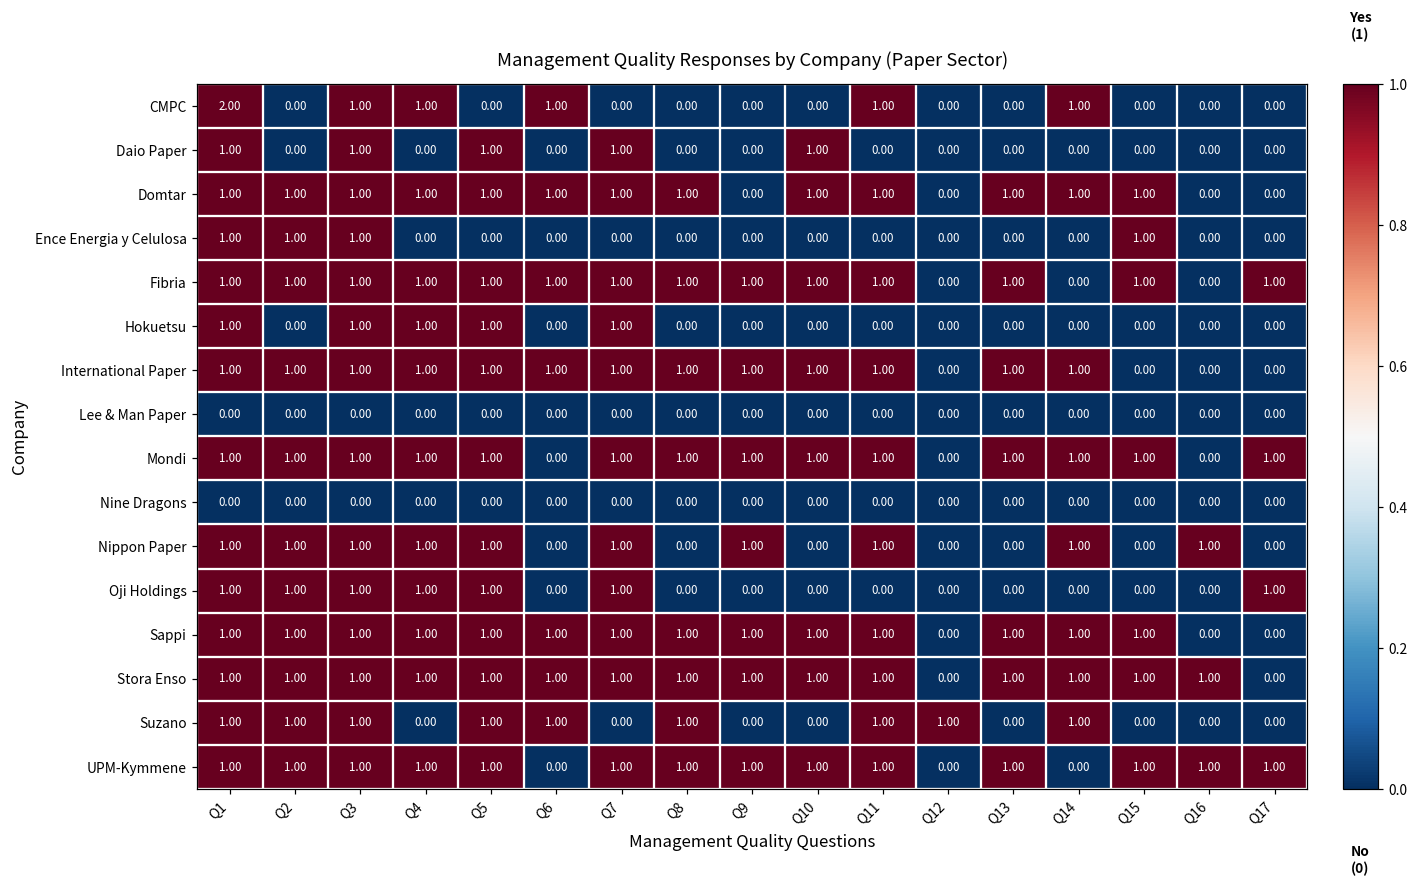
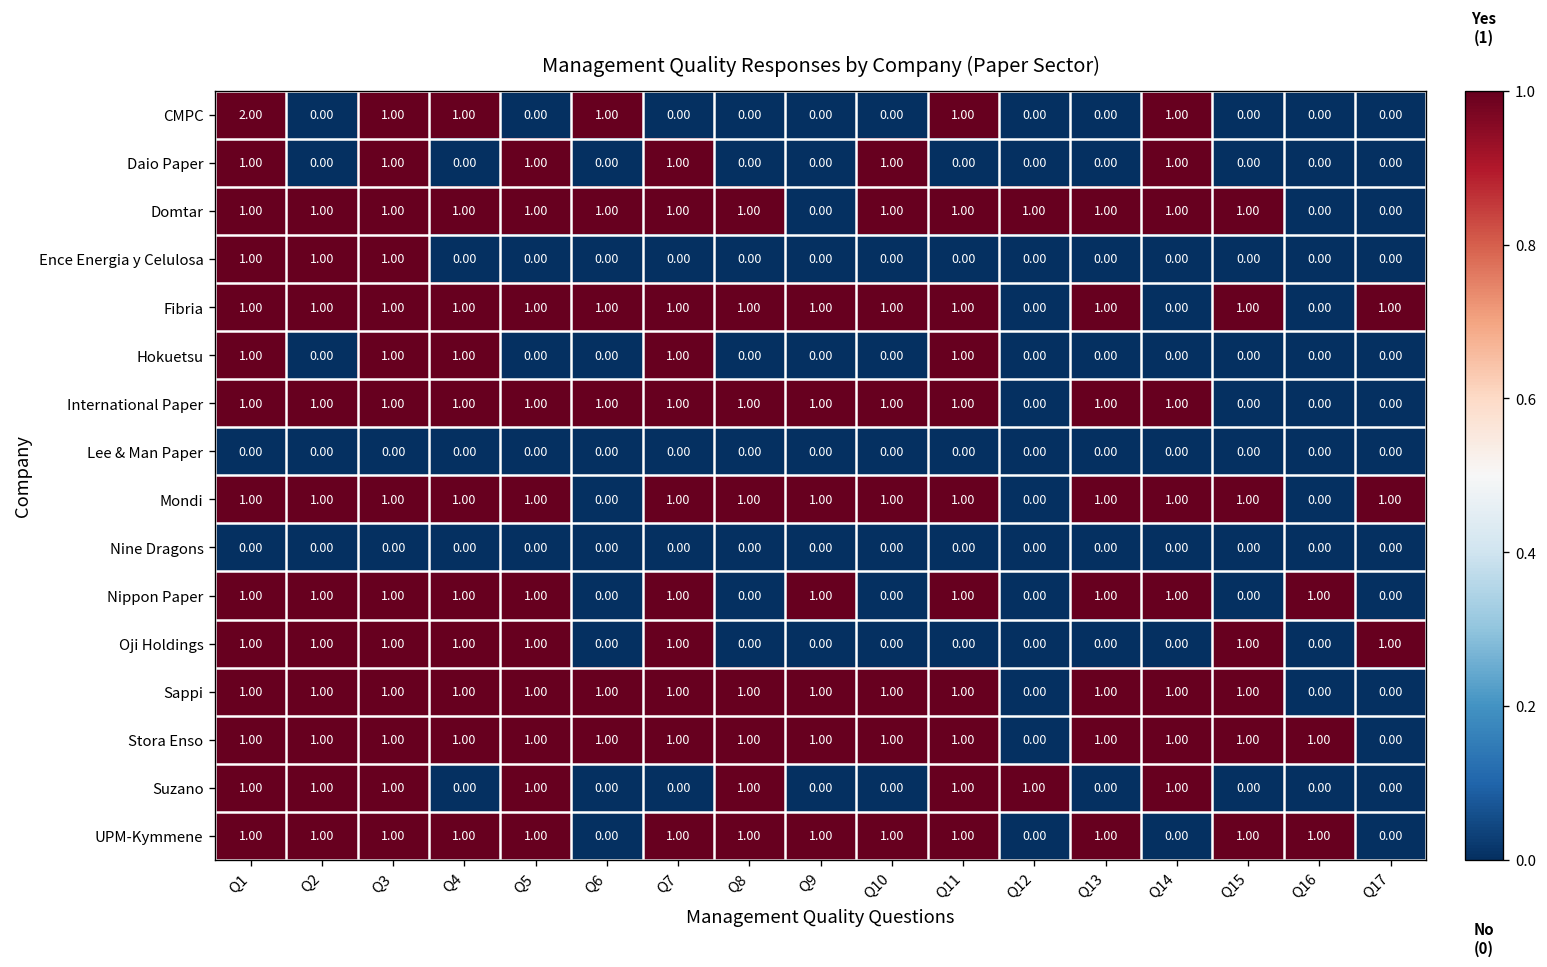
  {
    "Daio Paper": {
      "Q1": 1.00,
      "Q2": 0.00,
      "Q3": 1.00,
      "Q4": 0.00,
      "Q5": 1.00,
      "Q6": 0.00,
      "Q7": 1.00,
      "Q8": 0.00,
      "Q9": 0.00,
      "Q10": 1.00,
      "Q11": 0.00,
      "Q12": 0.00,
      "Q13": 0.00,
-     "Q14": 0.00,
+     "Q14": 1.00,
      "Q15": 0.00,
      "Q16": 0.00,
      "Q17": 0.00
    },
    "Domtar": {
      "Q1": 1.00,
      "Q2": 1.00,
      "Q3": 1.00,
      "Q4": 1.00,
      "Q5": 1.00,
      "Q6": 1.00,
      "Q7": 1.00,
      "Q8": 1.00,
      "Q9": 0.00,
      "Q10": 1.00,
      "Q11": 1.00,
-     "Q12": 0.00,
+     "Q12": 1.00,
      "Q13": 1.00,
      "Q14": 1.00,
      "Q15": 1.00,
      "Q16": 0.00,
      "Q17": 0.00
    },
    "Ence Energia y Celulosa": {
      "Q1": 1.00,
      "Q2": 1.00,
      "Q3": 1.00,
      "Q4": 0.00,
      "Q5": 0.00,
      "Q6": 0.00,
      "Q7": 0.00,
      "Q8": 0.00,
      "Q9": 0.00,
      "Q10": 0.00,
      "Q11": 0.00,
      "Q12": 0.00,
      "Q13": 0.00,
      "Q14": 0.00,
-     "Q15": 1.00,
+     "Q15": 0.00,
      "Q16": 0.00,
      "Q17": 0.00
    },
    "Hokuetsu": {
      "Q1": 1.00,
      "Q2": 0.00,
      "Q3": 1.00,
      "Q4": 1.00,
-     "Q5": 1.00,
+     "Q5": 0.00,
      "Q6": 0.00,
      "Q7": 1.00,
      "Q8": 0.00,
      "Q9": 0.00,
      "Q10": 0.00,
-     "Q11": 0.00,
+     "Q11": 1.00,
      "Q12": 0.00,
      "Q13": 0.00,
      "Q14": 0.00,
      "Q15": 0.00,
      "Q16": 0.00,
      "Q17": 0.00
    },
    "Nippon Paper": {
      "Q1": 1.00,
      "Q2": 1.00,
      "Q3": 1.00,
      "Q4": 1.00,
      "Q5": 1.00,
      "Q6": 0.00,
      "Q7": 1.00,
      "Q8": 0.00,
      "Q9": 1.00,
      "Q10": 0.00,
      "Q11": 1.00,
      "Q12": 0.00,
-     "Q13": 0.00,
+     "Q13": 1.00,
      "Q14": 1.00,
      "Q15": 0.00,
      "Q16": 1.00,
      "Q17": 0.00
    },
    "Oji Holdings": {
      "Q1": 1.00,
      "Q2": 1.00,
      "Q3": 1.00,
      "Q4": 1.00,
      "Q5": 1.00,
      "Q6": 0.00,
      "Q7": 1.00,
      "Q8": 0.00,
      "Q9": 0.00,
      "Q10": 0.00,
      "Q11": 0.00,
      "Q12": 0.00,
      "Q13": 0.00,
      "Q14": 0.00,
-     "Q15": 0.00,
+     "Q15": 1.00,
      "Q16": 0.00,
      "Q17": 1.00
    },
    "Suzano": {
      "Q1": 1.00,
      "Q2": 1.00,
      "Q3": 1.00,
      "Q4": 0.00,
      "Q5": 1.00,
-     "Q6": 1.00,
+     "Q6": 0.00,
      "Q7": 0.00,
      "Q8": 1.00,
      "Q9": 0.00,
      "Q10": 0.00,
      "Q11": 1.00,
      "Q12": 1.00,
      "Q13": 0.00,
      "Q14": 1.00,
      "Q15": 0.00,
      "Q16": 0.00,
      "Q17": 0.00
    },
    "UPM-Kymmene": {
      "Q1": 1.00,
      "Q2": 1.00,
      "Q3": 1.00,
      "Q4": 1.00,
      "Q5": 1.00,
      "Q6": 0.00,
      "Q7": 1.00,
      "Q8": 1.00,
      "Q9": 1.00,
      "Q10": 1.00,
      "Q11": 1.00,
      "Q12": 0.00,
      "Q13": 1.00,
      "Q14": 0.00,
      "Q15": 1.00,
      "Q16": 1.00,
-     "Q17": 1.00
+     "Q17": 0.00
    }
  }
